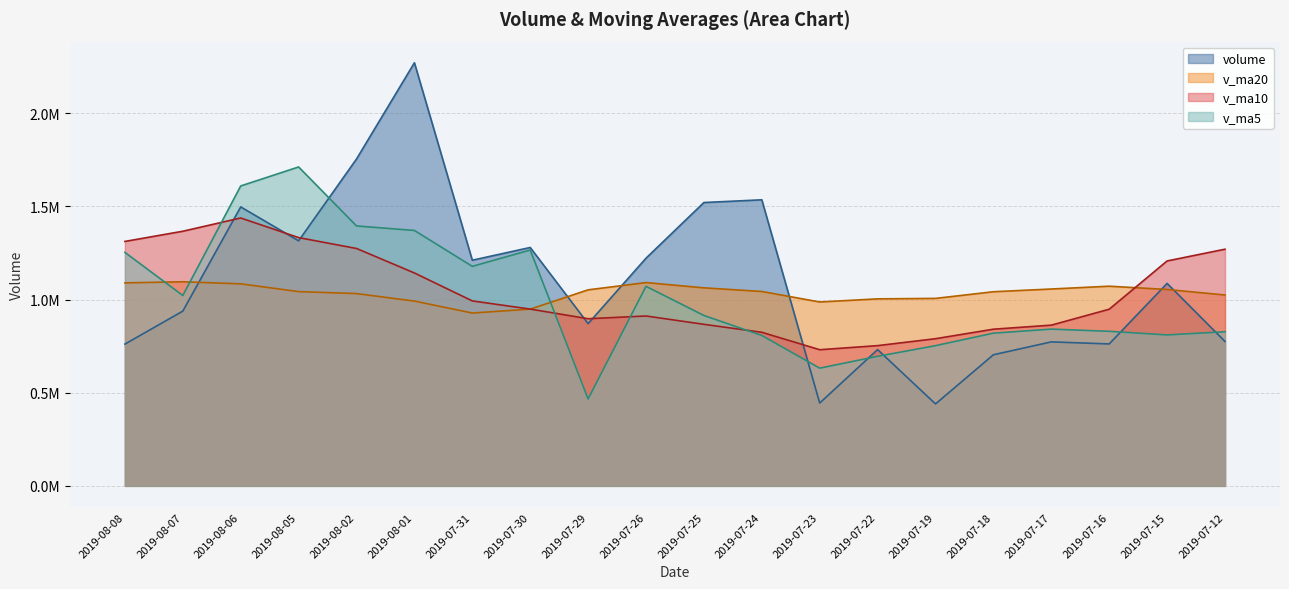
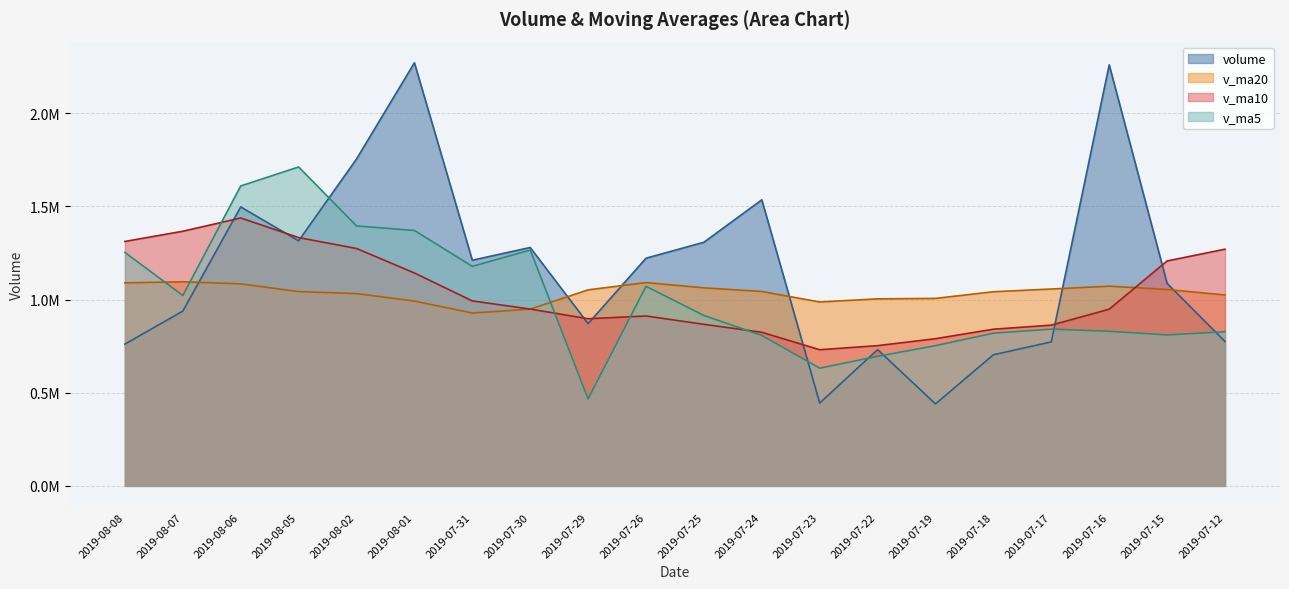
  {
    "volume": {
      "2019-08-08": 760000,
      "2019-08-07": 940000,
      "2019-08-06": 1500000,
      "2019-08-05": 1320000,
      "2019-08-02": 1750000,
      "2019-08-01": 2270000,
      "2019-07-31": 1210000,
      "2019-07-29": 870000,
      "2019-07-26": 1220000,
-     "2019-07-25": 1520000,
+     "2019-07-25": 1310000,
      "2019-07-24": 1540000,
      "2019-07-23": 440000,
      "2019-07-22": 730000,
      "2019-07-19": 440000,
      "2019-07-18": 700000,
      "2019-07-17": 770000,
-     "2019-07-16": 760000,
+     "2019-07-16": 2260000,
      "2019-07-15": 1090000,
      "2019-07-12": 780000
    },
    "v_ma5": {
      "2019-08-08": 1250000,
      "2019-08-07": 1020000,
      "2019-08-06": 1610000,
      "2019-08-05": 1710000,
      "2019-08-02": 1400000,
      "2019-08-01": 1370000,
      "2019-07-31": 1180000,
      "2019-07-29": 470000,
      "2019-07-26": 1070000,
      "2019-07-25": 910000,
      "2019-07-24": 810000,
      "2019-07-23": 630000,
      "2019-07-22": 700000,
      "2019-07-19": 750000,
      "2019-07-18": 820000,
      "2019-07-17": 840000,
      "2019-07-16": 830000,
      "2019-07-15": 810000,
      "2019-07-12": 830000
    }
  }
